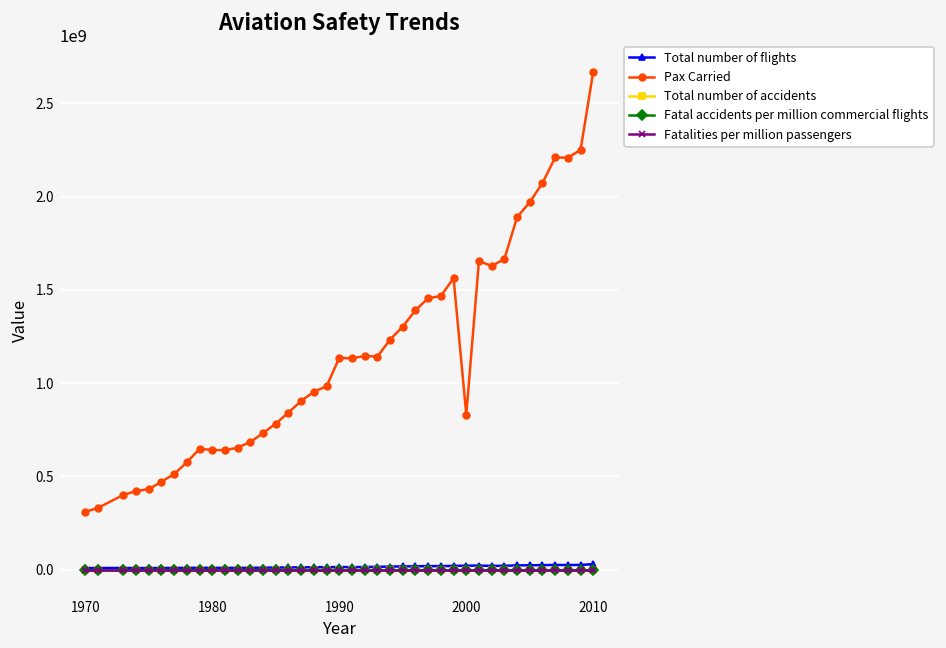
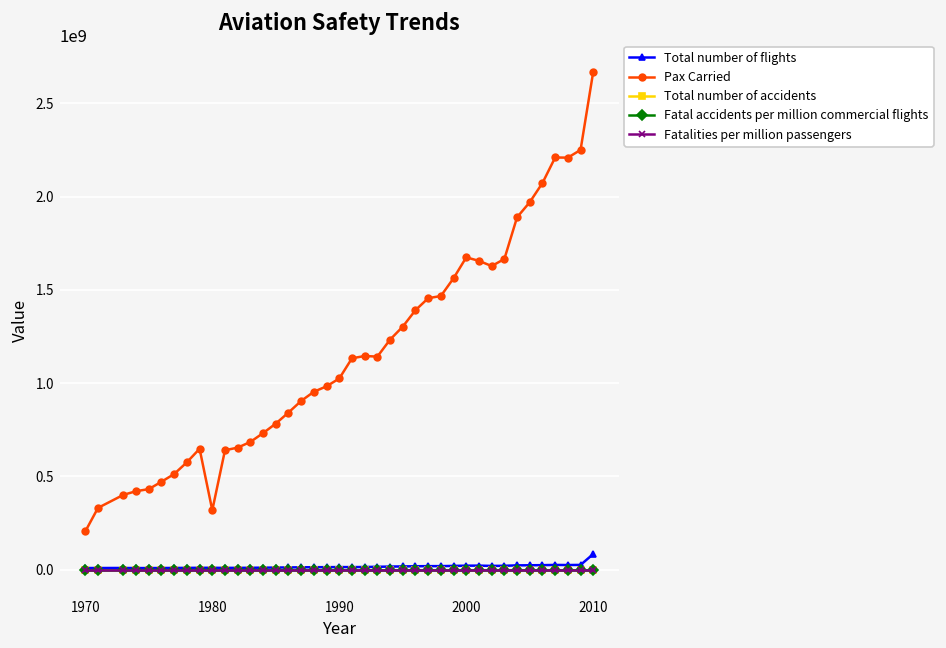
  {
    "Total number of flights": {
      "2000": 20000000,
-     "2010": 30000000
+     "2010": 80000000
    },
    "Pax Carried": {
-     "1970": 310000000,
-     "1980": 640000000,
-     "1990": 1140000000,
-     "2000": 830000000,
+     "1970": 210000000,
+     "1980": 320000000,
+     "1990": 1020000000,
+     "2000": 1670000000,
      "2010": 2670000000
    },
    "Fatalities per million passengers": {
      "2000": 0,
      "2010": 0
    }
  }
